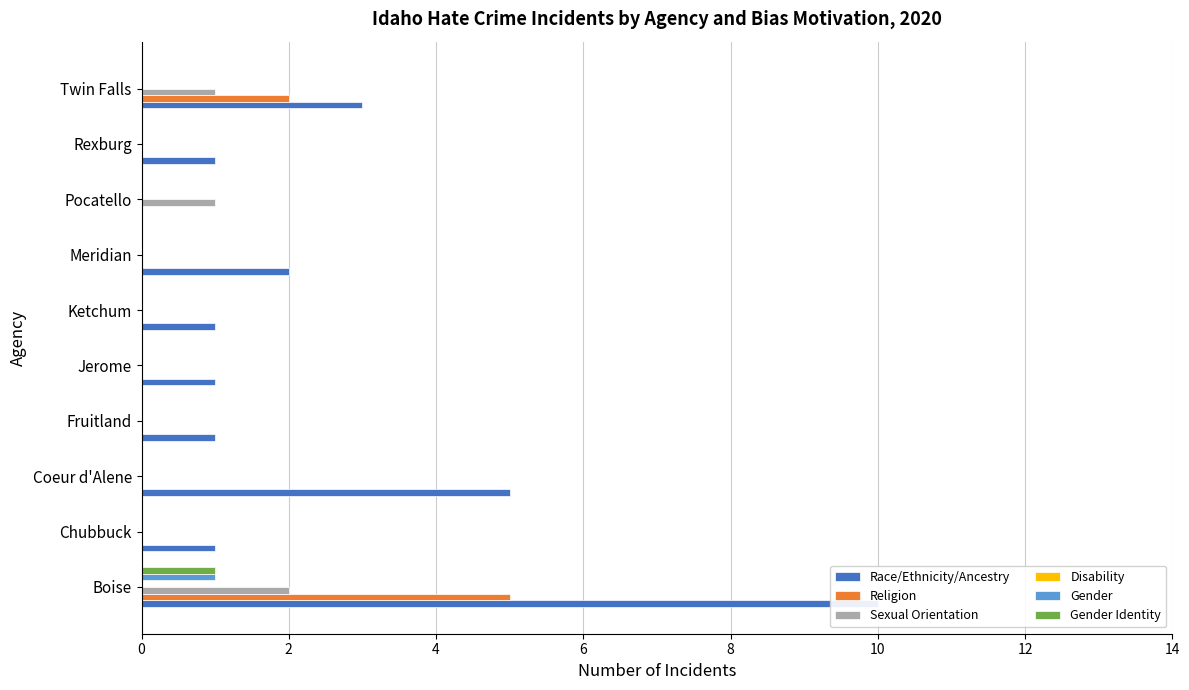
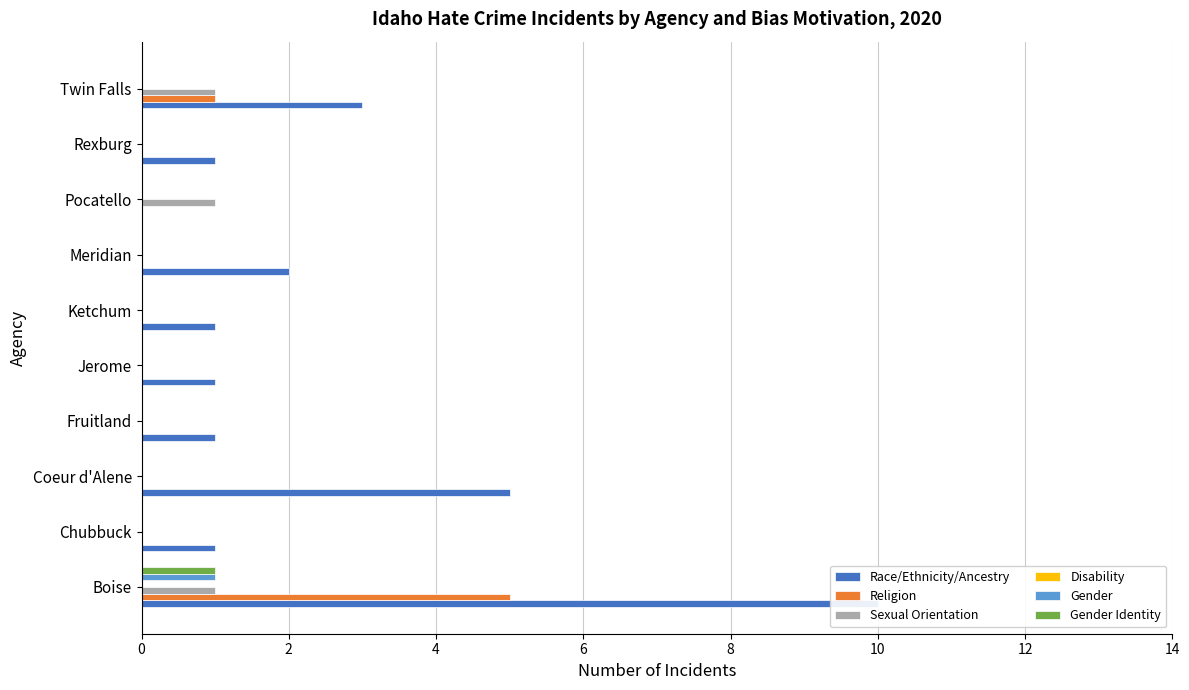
  {
    "Religion": {
-     "Twin Falls": 2,
+     "Twin Falls": 1,
      "Rexburg": 0,
      "Pocatello": 0,
      "Meridian": 0,
      "Ketchum": 0,
      "Jerome": 0,
      "Fruitland": 0,
      "Coeur d'Alene": 0,
      "Chubbuck": 0,
      "Boise": 5
    },
    "Sexual Orientation": {
      "Twin Falls": 1,
      "Rexburg": 0,
      "Pocatello": 1,
      "Meridian": 0,
      "Ketchum": 0,
      "Jerome": 0,
      "Fruitland": 0,
      "Coeur d'Alene": 0,
      "Chubbuck": 0,
-     "Boise": 2
+     "Boise": 1
    },
    "Disability": {
      "Twin Falls": 0,
      "Rexburg": 0,
      "Pocatello": 0,
      "Meridian": 0,
      "Ketchum": 0,
      "Jerome": 0,
      "Fruitland": 0,
      "Coeur d'Alene": 0,
      "Chubbuck": 0,
      "Boise": 0
    },
    "Gender Identity": {
      "Twin Falls": 0,
      "Rexburg": 0,
      "Pocatello": 0,
      "Meridian": 0,
      "Ketchum": 0,
      "Jerome": 0,
      "Fruitland": 0,
      "Coeur d'Alene": 0,
      "Chubbuck": 0,
      "Boise": 1
    }
  }
